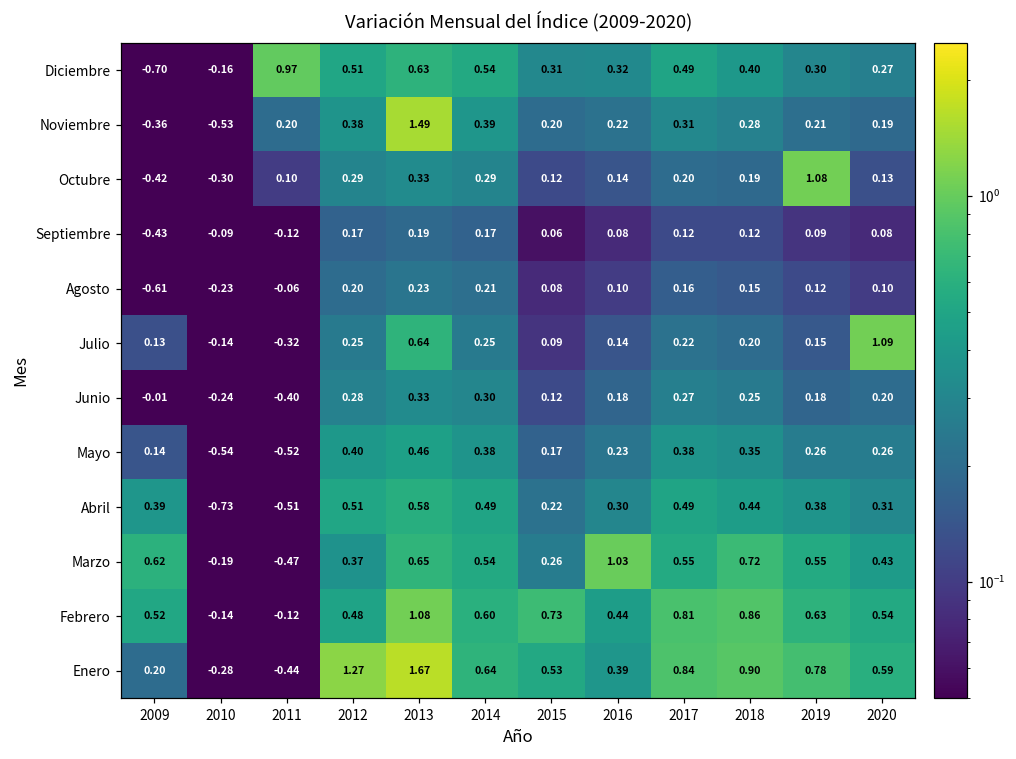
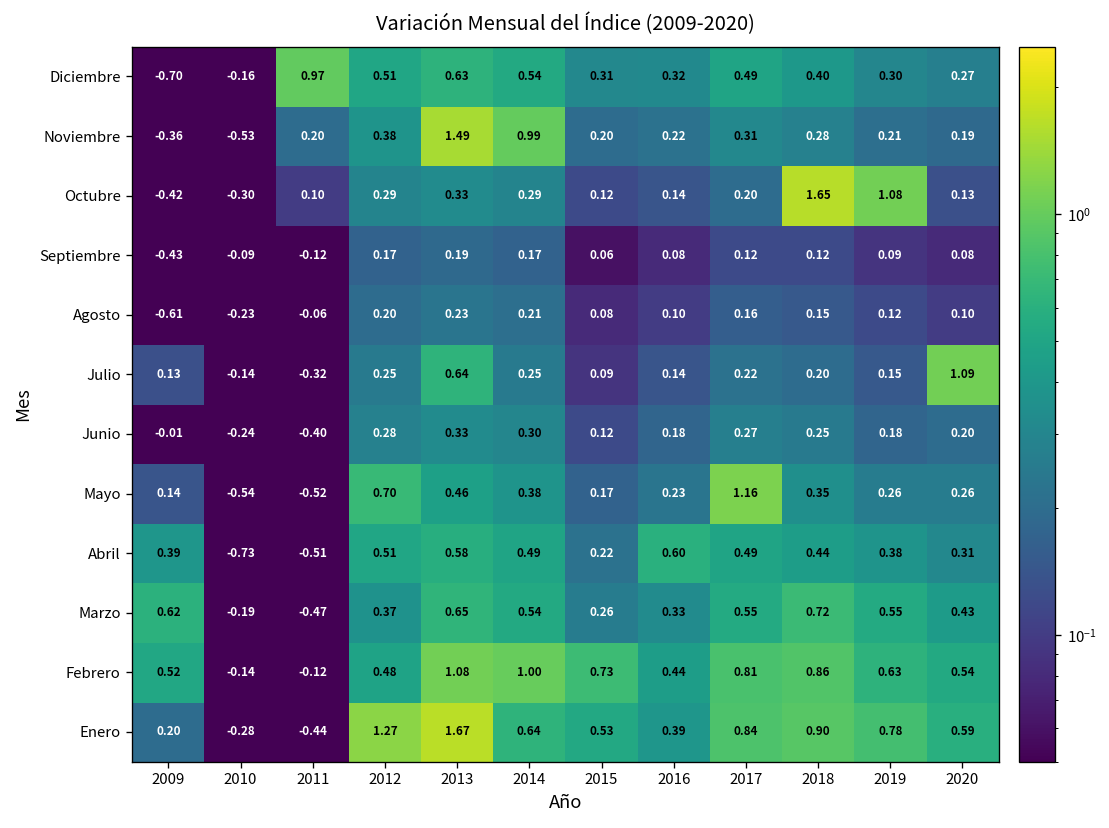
  {
    "Diciembre": {
      "2009": -0.70,
      "2010": -0.16,
      "2011": 0.97,
      "2012": 0.51,
      "2013": 0.63,
      "2014": 0.54,
      "2015": 0.31,
      "2016": 0.32,
      "2017": 0.49,
      "2018": 0.40,
      "2019": 0.30,
      "2020": 0.27
    },
    "Noviembre": {
      "2009": -0.36,
      "2010": -0.53,
      "2011": 0.20,
      "2012": 0.38,
      "2013": 1.49,
-     "2014": 0.39,
+     "2014": 0.99,
      "2015": 0.20,
      "2016": 0.22,
      "2017": 0.31,
      "2018": 0.28,
      "2019": 0.21,
      "2020": 0.19
    },
    "Octubre": {
      "2009": -0.42,
      "2010": -0.30,
      "2011": 0.10,
      "2012": 0.29,
      "2013": 0.33,
      "2014": 0.29,
      "2015": 0.12,
      "2016": 0.14,
      "2017": 0.20,
-     "2018": 0.19,
+     "2018": 1.65,
      "2019": 1.08,
      "2020": 0.13
    },
    "Septiembre": {
      "2009": -0.43,
      "2010": -0.09,
      "2011": -0.12,
      "2012": 0.17,
      "2013": 0.19,
      "2014": 0.17,
      "2015": 0.06,
      "2016": 0.08,
      "2017": 0.12,
      "2018": 0.12,
      "2019": 0.09,
      "2020": 0.08
    },
    "Agosto": {
      "2009": -0.61,
      "2010": -0.23,
      "2011": -0.06,
      "2012": 0.20,
      "2013": 0.23,
      "2014": 0.21,
      "2015": 0.08,
      "2016": 0.10,
      "2017": 0.16,
      "2018": 0.15,
      "2019": 0.12,
      "2020": 0.10
    },
    "Julio": {
      "2009": 0.13,
      "2010": -0.14,
      "2011": -0.32,
      "2012": 0.25,
      "2013": 0.64,
      "2014": 0.25,
      "2015": 0.09,
      "2016": 0.14,
      "2017": 0.22,
      "2018": 0.20,
      "2019": 0.15,
      "2020": 1.09
    },
    "Junio": {
      "2009": -0.01,
      "2010": -0.24,
      "2011": -0.40,
      "2012": 0.28,
      "2013": 0.33,
      "2014": 0.30,
      "2015": 0.12,
      "2016": 0.18,
      "2017": 0.27,
      "2018": 0.25,
      "2019": 0.18,
      "2020": 0.20
    },
    "Mayo": {
      "2009": 0.14,
      "2010": -0.54,
      "2011": -0.52,
-     "2012": 0.40,
+     "2012": 0.70,
      "2013": 0.46,
      "2014": 0.38,
      "2015": 0.17,
      "2016": 0.23,
-     "2017": 0.38,
+     "2017": 1.16,
      "2018": 0.35,
      "2019": 0.26,
      "2020": 0.26
    },
    "Abril": {
      "2009": 0.39,
      "2010": -0.73,
      "2011": -0.51,
      "2012": 0.51,
      "2013": 0.58,
      "2014": 0.49,
      "2015": 0.22,
-     "2016": 0.30,
+     "2016": 0.60,
      "2017": 0.49,
      "2018": 0.44,
      "2019": 0.38,
      "2020": 0.31
    },
    "Marzo": {
      "2009": 0.62,
      "2010": -0.19,
      "2011": -0.47,
      "2012": 0.37,
      "2013": 0.65,
      "2014": 0.54,
      "2015": 0.26,
-     "2016": 1.03,
+     "2016": 0.33,
      "2017": 0.55,
      "2018": 0.72,
      "2019": 0.55,
      "2020": 0.43
    },
    "Febrero": {
      "2009": 0.52,
      "2010": -0.14,
      "2011": -0.12,
      "2012": 0.48,
      "2013": 1.08,
-     "2014": 0.60,
+     "2014": 1.00,
      "2015": 0.73,
      "2016": 0.44,
      "2017": 0.81,
      "2018": 0.86,
      "2019": 0.63,
      "2020": 0.54
    },
    "Enero": {
      "2009": 0.20,
      "2010": -0.28,
      "2011": -0.44,
      "2012": 1.27,
      "2013": 1.67,
      "2014": 0.64,
      "2015": 0.53,
      "2016": 0.39,
      "2017": 0.84,
      "2018": 0.90,
      "2019": 0.78,
      "2020": 0.59
    }
  }
